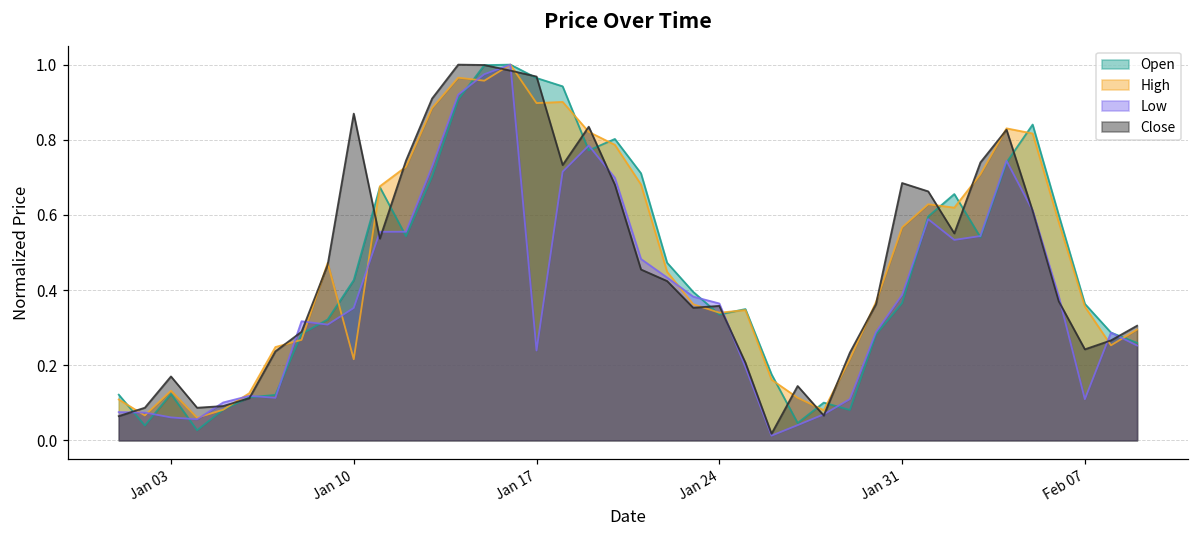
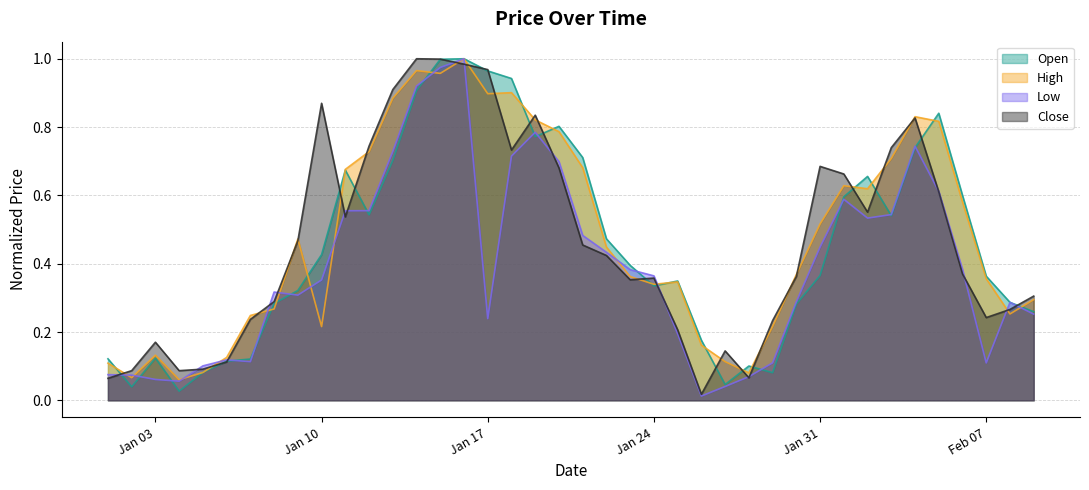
  {
    "Open": {
      "Jan 03": 0.12,
      "Jan 10": 0.43,
      "Jan 31": 0.37
    },
    "High": {
      "Jan 03": 0.13,
      "Jan 10": 0.22,
      "Jan 17": 0.90,
-     "Jan 31": 0.57
+     "Jan 31": 0.52
    },
    "Low": {
      "Jan 03": 0.06,
      "Jan 10": 0.35,
      "Jan 17": 0.24,
-     "Jan 31": 0.39,
+     "Jan 31": 0.45,
      "Feb 07": 0.11
    },
    "Close": {
      "Jan 03": 0.17,
      "Jan 10": 0.87,
      "Jan 31": 0.68,
      "Feb 07": 0.24
    }
  }
